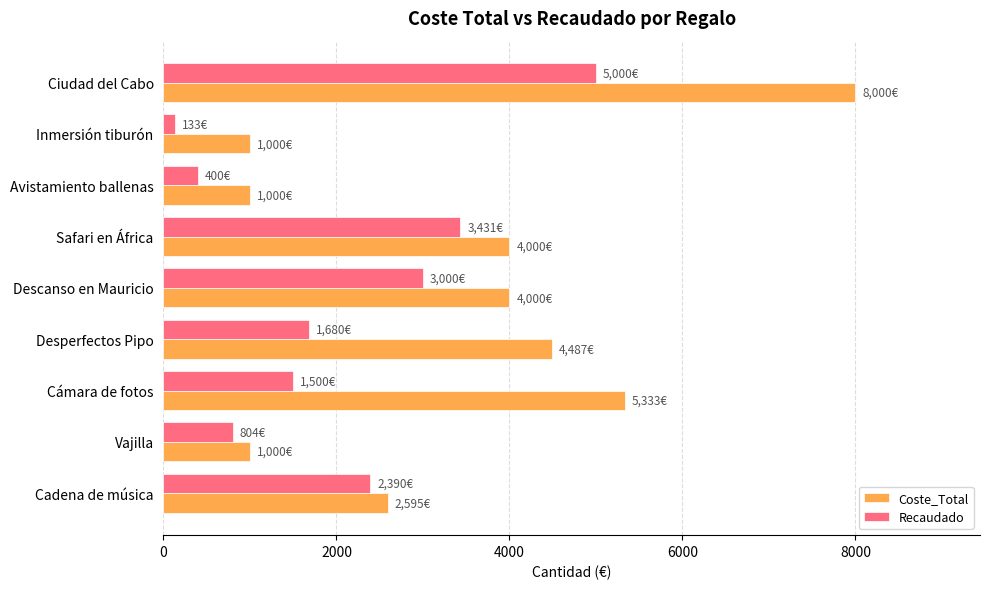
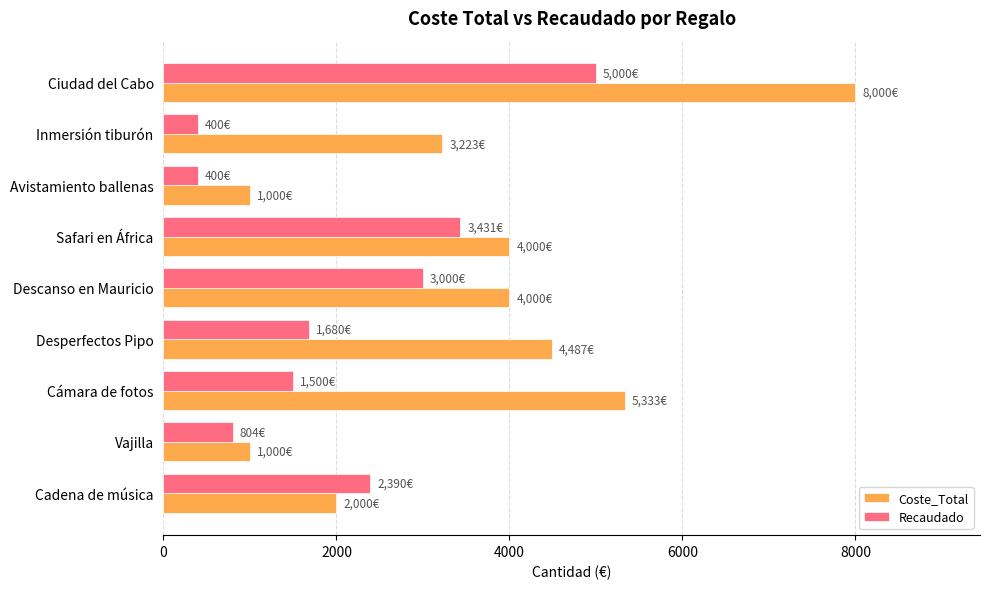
  {
    "Coste_Total": {
      "Ciudad del Cabo": "8,000€",
-     "Inmersión tiburón": "1,000€",
+     "Inmersión tiburón": "3,223€",
      "Avistamiento ballenas": "1,000€",
      "Safari en África": "4,000€",
      "Descanso en Mauricio": "4,000€",
      "Desperfectos Pipo": "4,487€",
      "Cámara de fotos": "5,333€",
      "Vajilla": "1,000€",
-     "Cadena de música": "2,595€"
+     "Cadena de música": "2,000€"
    },
    "Recaudado": {
      "Ciudad del Cabo": "5,000€",
-     "Inmersión tiburón": "133€",
+     "Inmersión tiburón": "400€",
      "Avistamiento ballenas": "400€",
      "Safari en África": "3,431€",
      "Descanso en Mauricio": "3,000€",
      "Desperfectos Pipo": "1,680€",
      "Cámara de fotos": "1,500€",
      "Vajilla": "804€",
      "Cadena de música": "2,390€"
    }
  }
